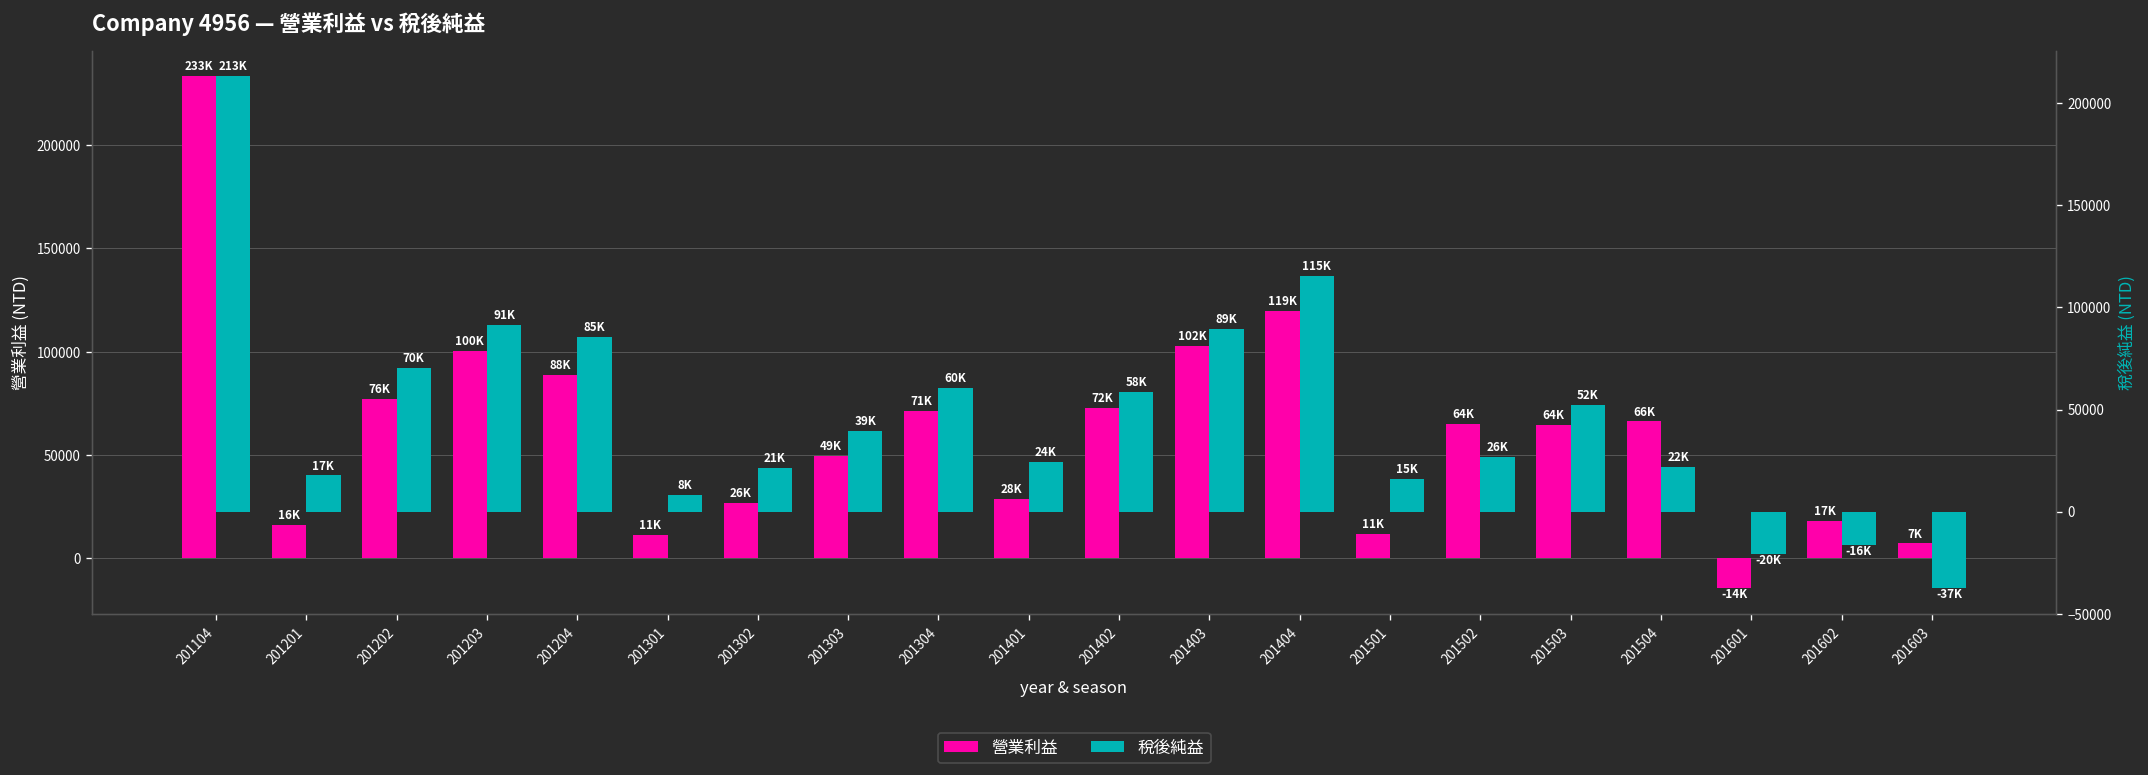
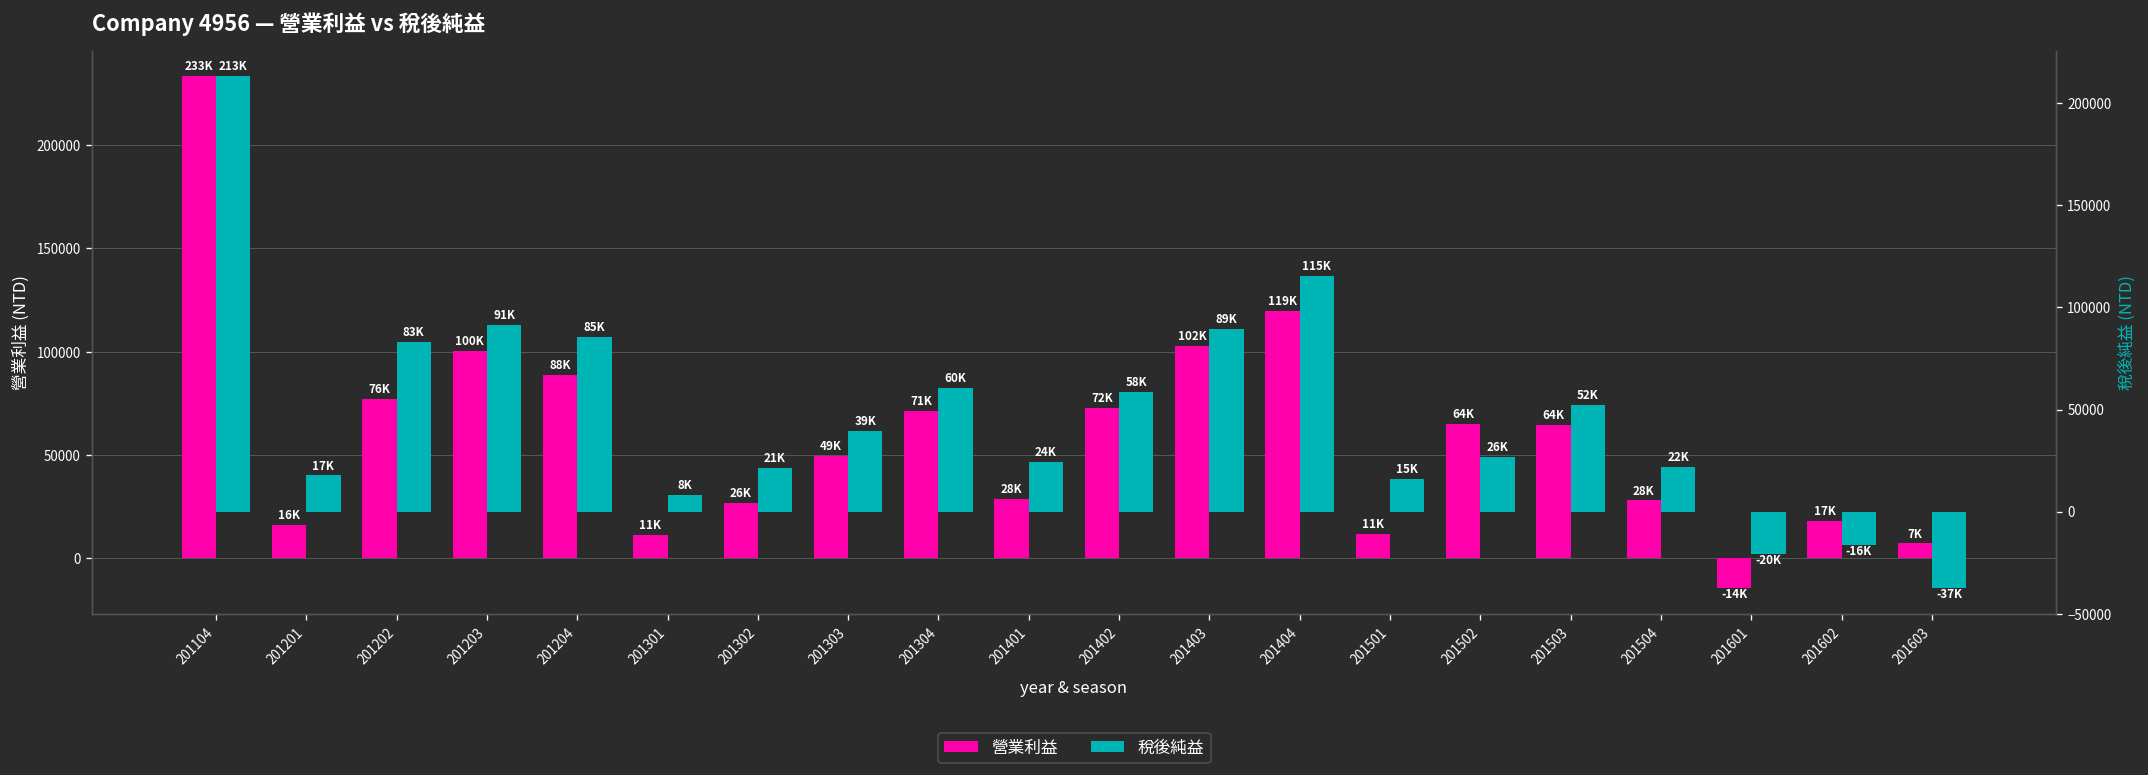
  {
    "營業利益": {
      "201104": "233K",
      "201201": "16K",
      "201203": "100K",
      "201301": "11K",
-     "201504": "66K",
+     "201504": "28K",
      "201603": "7K"
    },
    "稅後純益": {
      "201104": "213K",
-     "201202": "70K",
+     "201202": "83K",
      "201204": "85K",
      "201301": "8K",
      "201302": "21K",
      "201304": "60K",
      "201403": "89K",
      "201404": "115K",
      "201503": "52K",
      "201504": "22K",
      "201602": "-16K"
    }
  }
